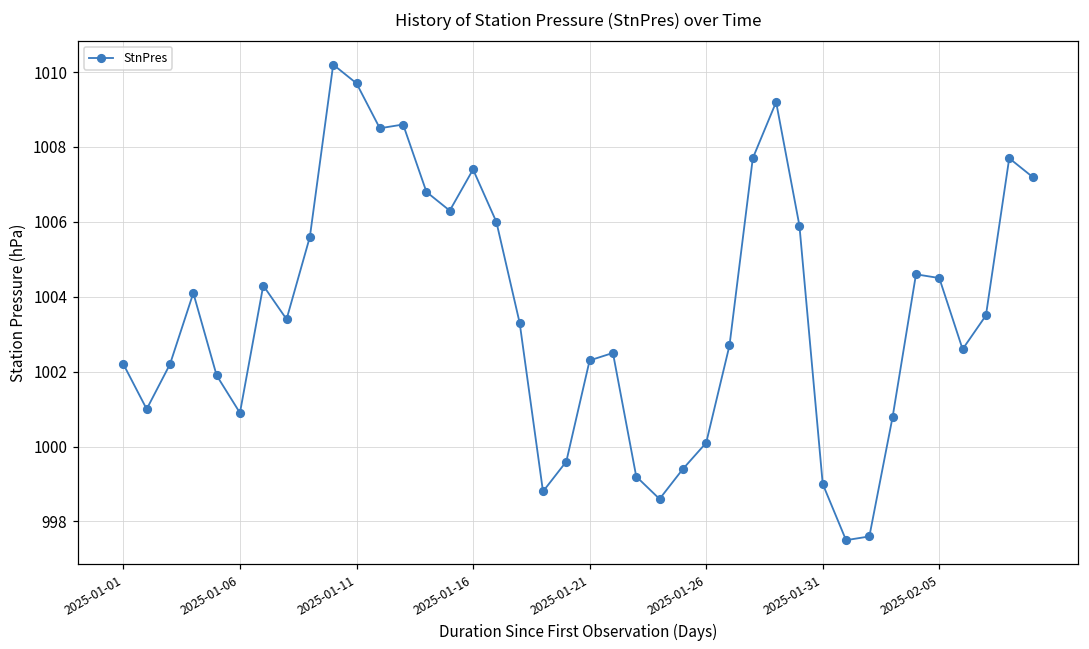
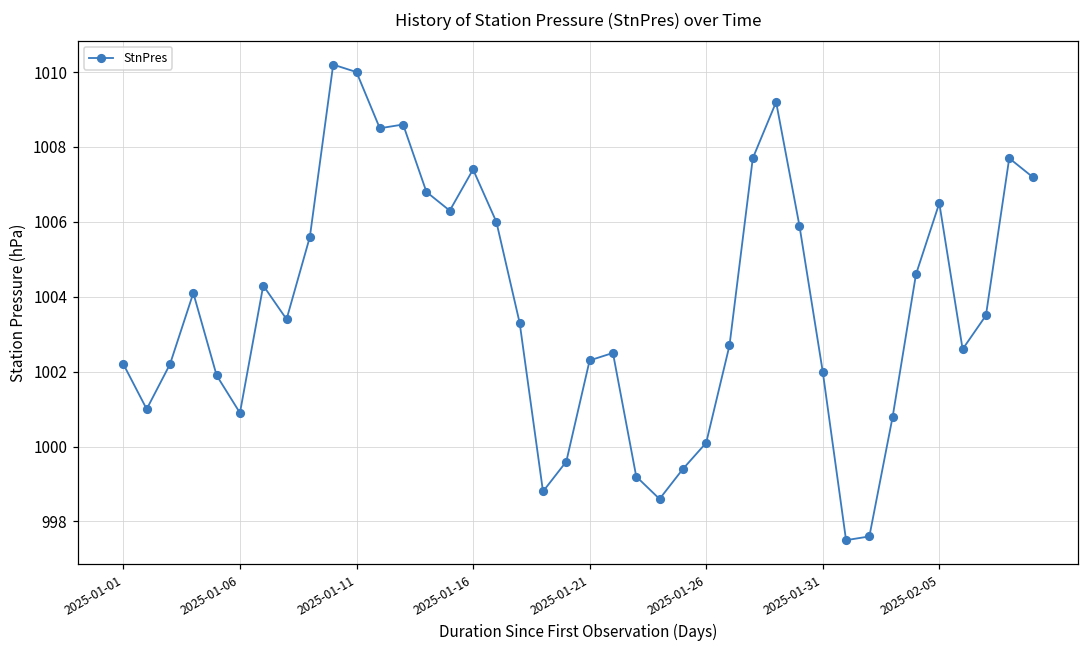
  {
    "2025-01-01": 1002.2,
    "2025-01-06": 1000.9,
-   "2025-01-11": 1009.7,
+   "2025-01-11": 1010.0,
    "2025-01-16": 1007.4,
    "2025-01-21": 1002.3,
    "2025-01-26": 1000.1,
-   "2025-01-31": 999,
-   "2025-02-05": 1004.5
+   "2025-01-31": 1002,
+   "2025-02-05": 1006.5
  }
